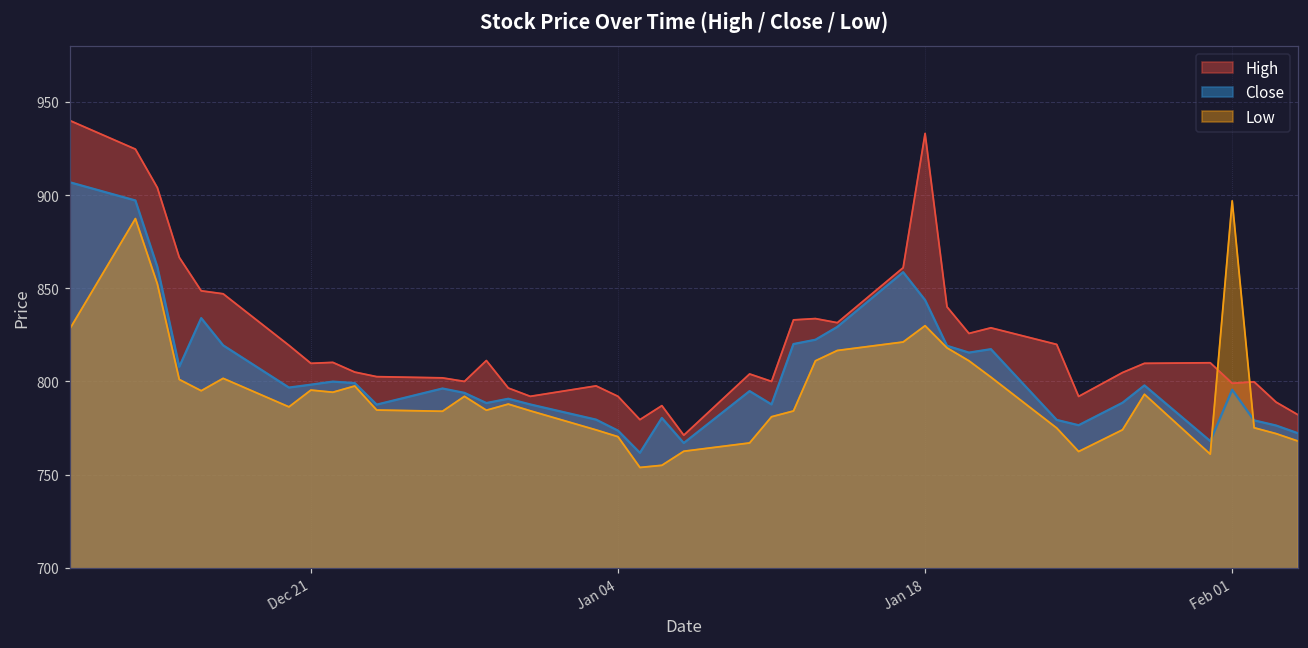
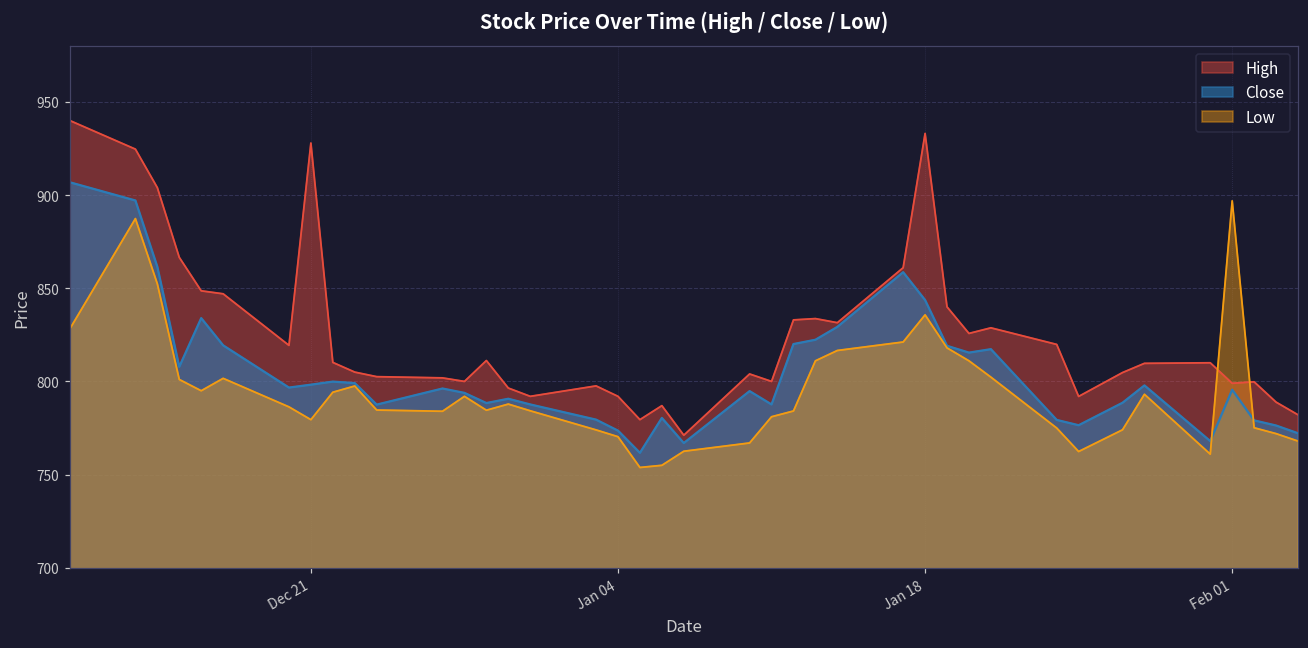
  {
    "High": {
-     "Dec 21": 810,
+     "Dec 21": 928,
      "Jan 04": 792,
      "Jan 18": 933,
      "Feb 01": 799
    },
    "Close": {
      "Dec 21": 798,
      "Jan 04": 774,
      "Jan 18": 844,
      "Feb 01": 796
    },
    "Low": {
-     "Dec 21": 795,
+     "Dec 21": 779,
      "Jan 04": 770,
-     "Jan 18": 830,
+     "Jan 18": 836,
      "Feb 01": 897
    }
  }
